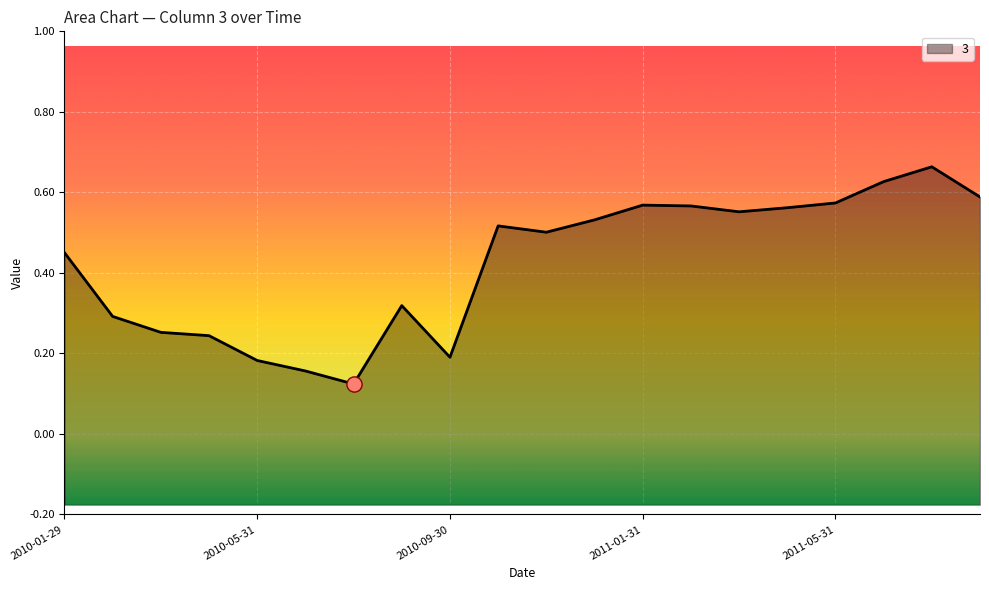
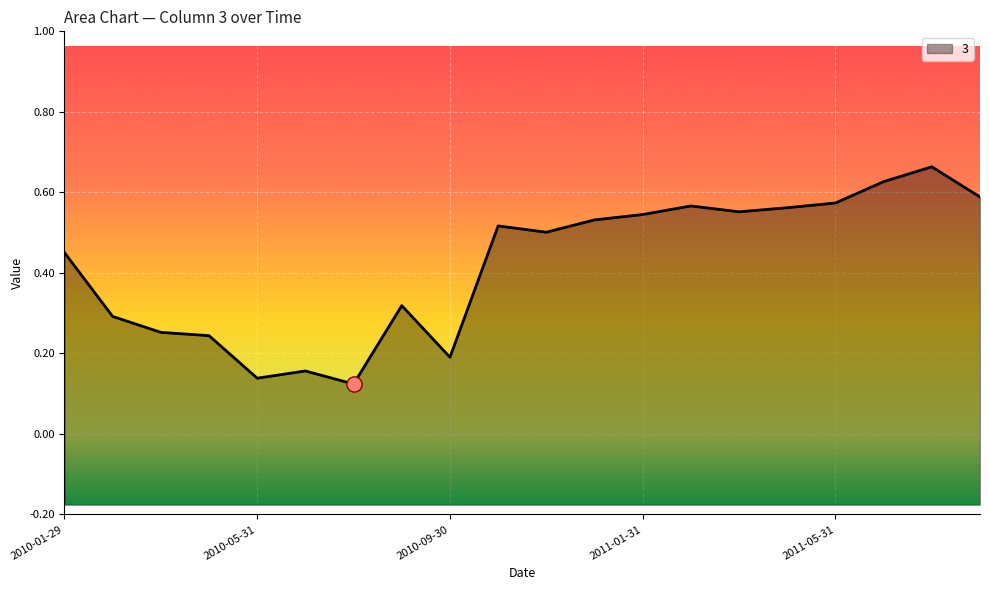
  {
    "3": {
      "2010-01-29": 0.45,
-     "2010-05-31": 0.18,
+     "2010-05-31": 0.14,
      "2010-09-30": 0.19,
-     "2011-01-31": 0.57,
+     "2011-01-31": 0.55,
      "2011-05-31": 0.57
    }
  }
